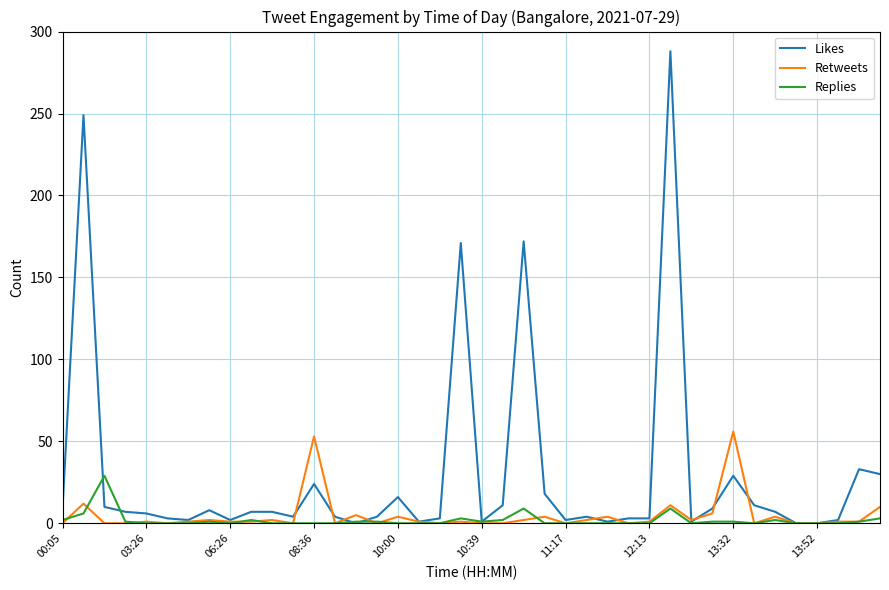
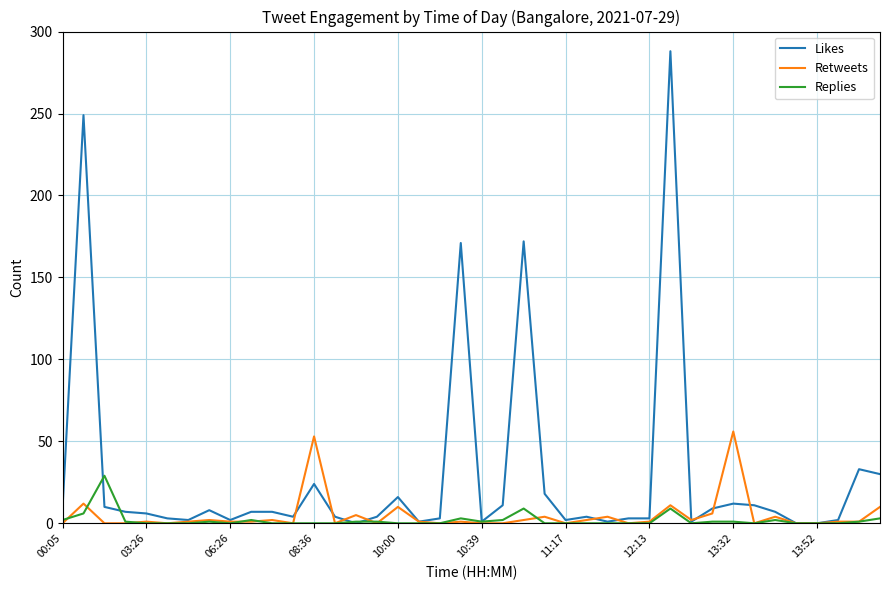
  {
    "Likes": {
      "00:05": 9,
      "03:26": 6,
      "08:36": 24,
      "10:00": 16,
      "11:17": 2,
      "12:13": 3,
-     "13:32": 29
+     "13:32": 12
    },
    "Retweets": {
      "00:05": 0,
      "08:36": 53,
-     "10:00": 4,
+     "10:00": 10,
      "13:32": 56
    },
    "Replies": {
      "00:05": 2,
      "08:36": 0,
      "10:00": 0,
      "13:32": 1
    }
  }
